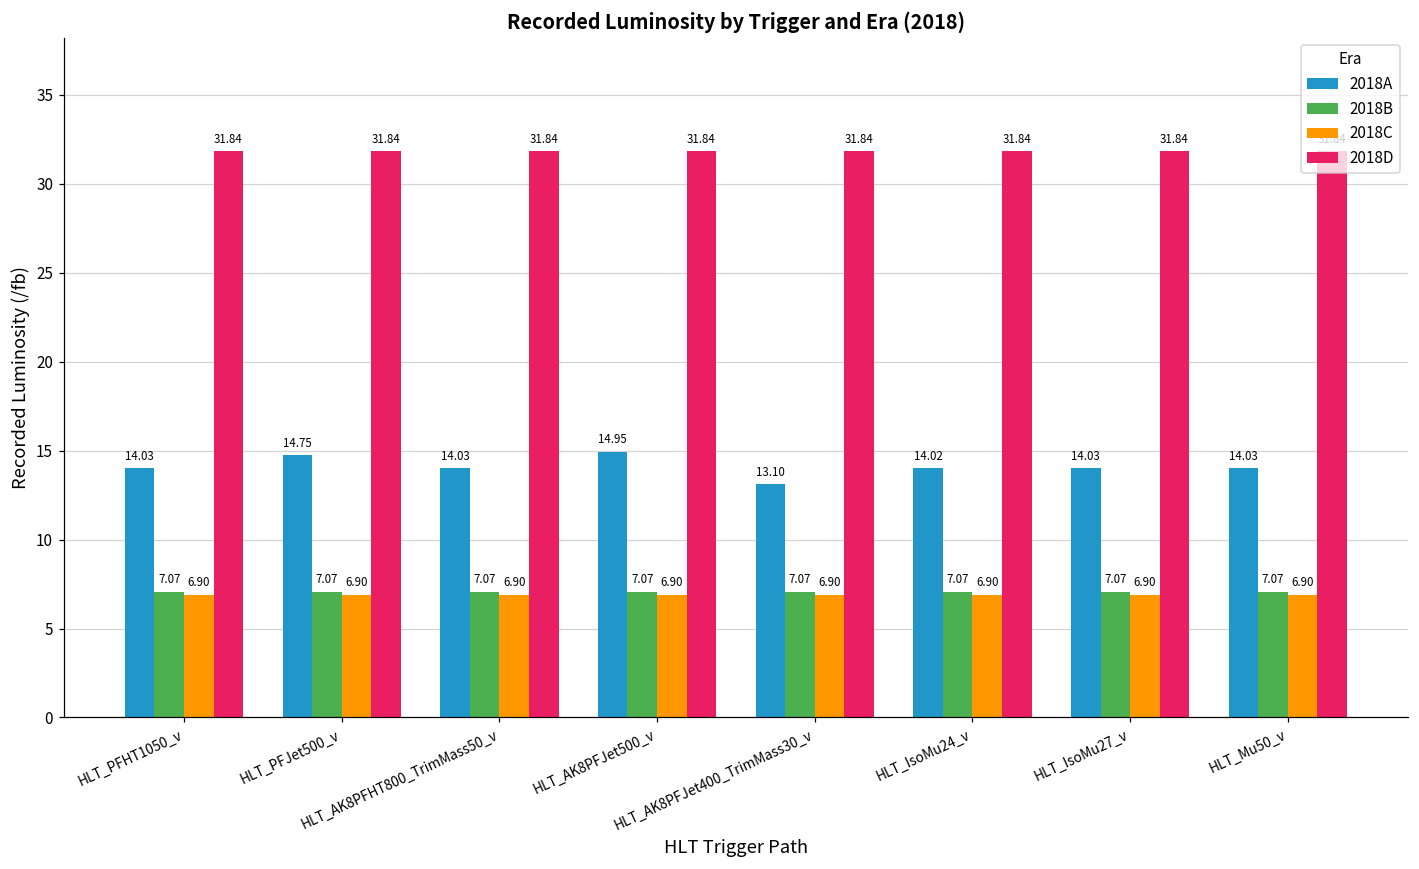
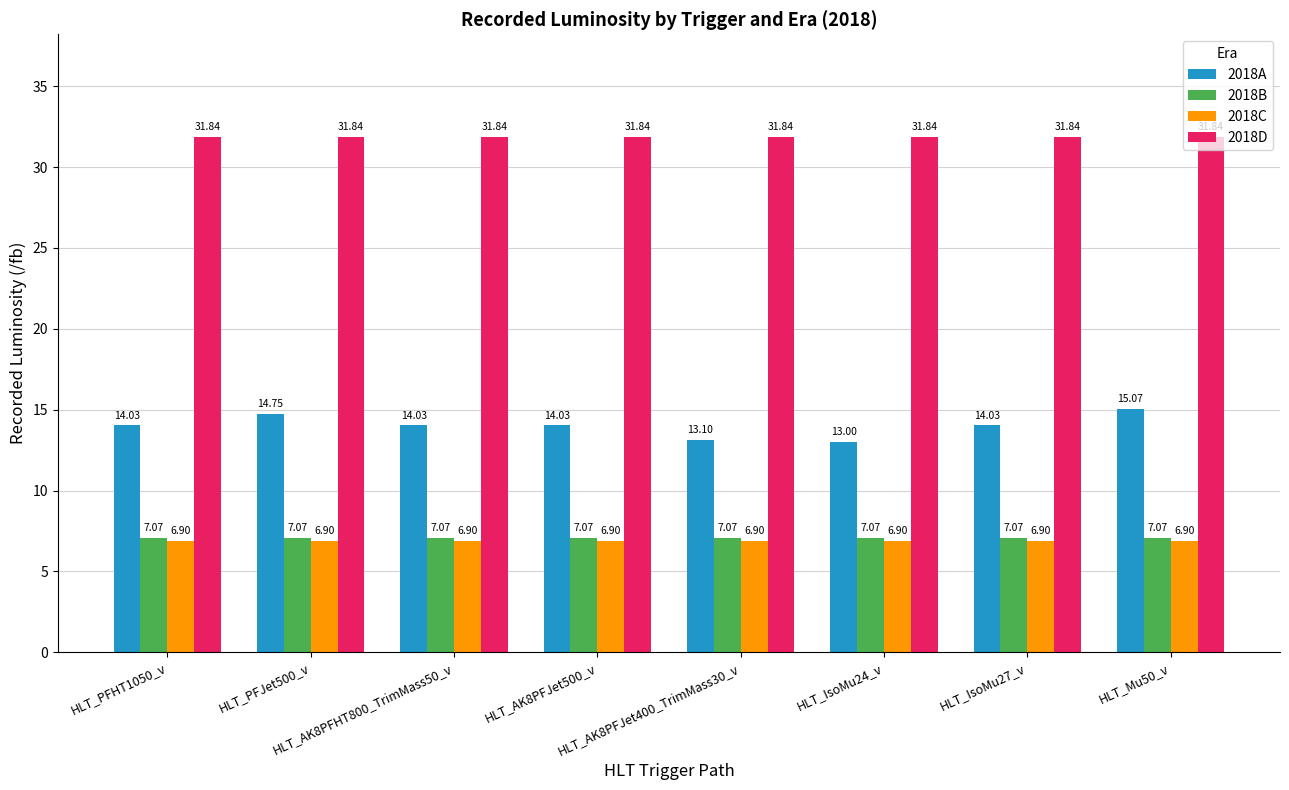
  {
    "2018A": {
      "HLT_PFHT1050_v": 14.03,
      "HLT_PFJet500_v": 14.75,
      "HLT_AK8PFHT800_TrimMass50_v": 14.03,
-     "HLT_AK8PFJet500_v": 14.95,
+     "HLT_AK8PFJet500_v": 14.03,
      "HLT_AK8PFJet400_TrimMass30_v": 13.10,
-     "HLT_IsoMu24_v": 14.02,
+     "HLT_IsoMu24_v": 13.00,
      "HLT_IsoMu27_v": 14.03,
-     "HLT_Mu50_v": 14.03
+     "HLT_Mu50_v": 15.07
    },
    "2018B": {
      "HLT_PFHT1050_v": 7.07,
      "HLT_PFJet500_v": 7.07,
      "HLT_AK8PFHT800_TrimMass50_v": 7.07,
      "HLT_AK8PFJet500_v": 7.07,
      "HLT_AK8PFJet400_TrimMass30_v": 7.07,
      "HLT_IsoMu24_v": 7.07,
      "HLT_IsoMu27_v": 7.07,
      "HLT_Mu50_v": 7.07
    },
    "2018C": {
      "HLT_PFHT1050_v": 6.90,
      "HLT_PFJet500_v": 6.90,
      "HLT_AK8PFHT800_TrimMass50_v": 6.90,
      "HLT_AK8PFJet500_v": 6.90,
      "HLT_AK8PFJet400_TrimMass30_v": 6.90,
      "HLT_IsoMu24_v": 6.90,
      "HLT_IsoMu27_v": 6.90,
      "HLT_Mu50_v": 6.90
    },
    "2018D": {
      "HLT_PFHT1050_v": 31.84,
      "HLT_PFJet500_v": 31.84,
      "HLT_AK8PFHT800_TrimMass50_v": 31.84,
      "HLT_AK8PFJet500_v": 31.84,
      "HLT_AK8PFJet400_TrimMass30_v": 31.84,
      "HLT_IsoMu24_v": 31.84,
      "HLT_IsoMu27_v": 31.84
    }
  }
